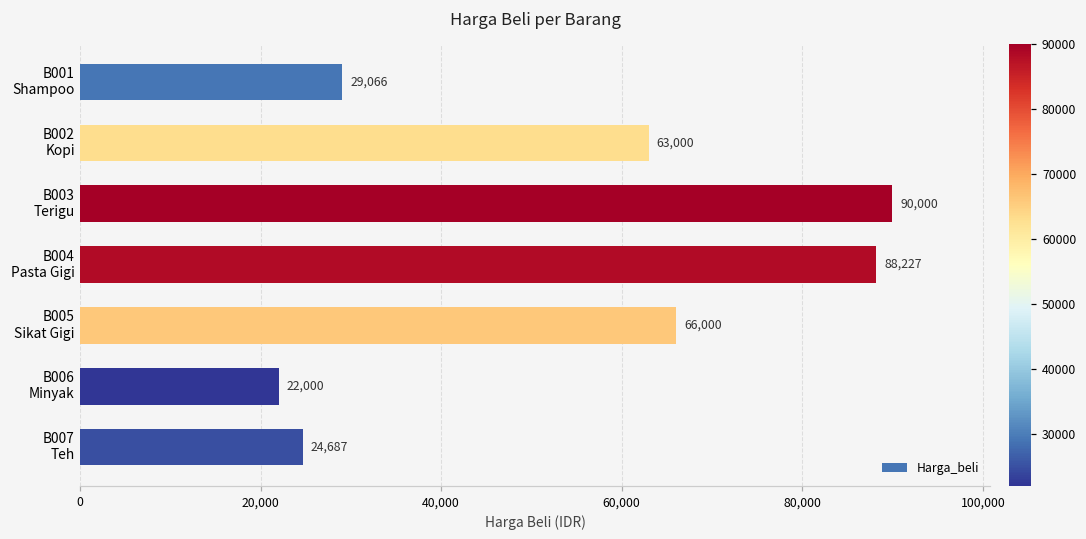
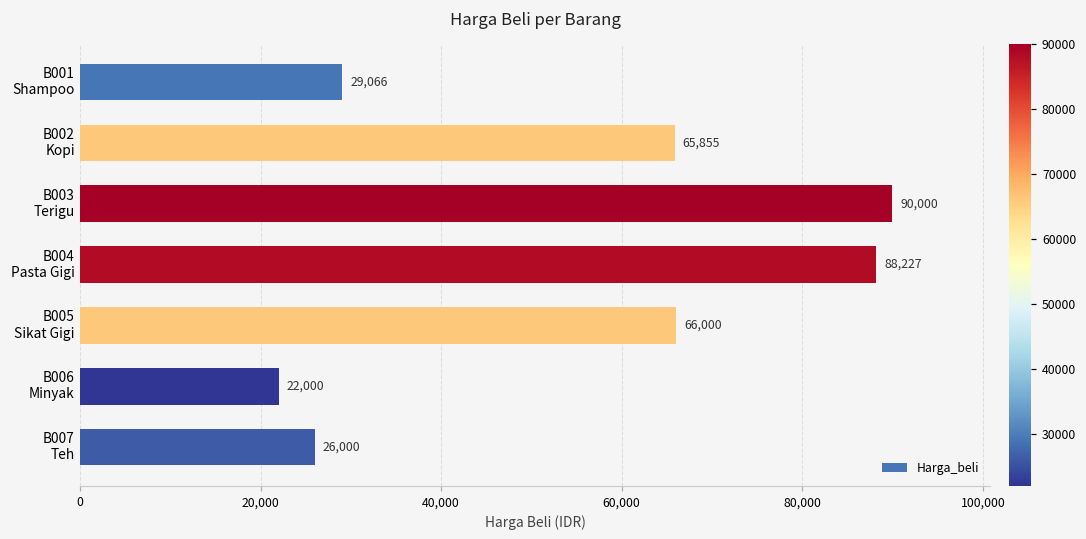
  {
    "B001 Shampoo": "29,066",
-   "B002 Kopi": "63,000",
+   "B002 Kopi": "65,855",
    "B003 Terigu": "90,000",
    "B004 Pasta Gigi": "88,227",
    "B005 Sikat Gigi": "66,000",
    "B006 Minyak": "22,000",
-   "B007 Teh": "24,687"
+   "B007 Teh": "26,000"
  }
